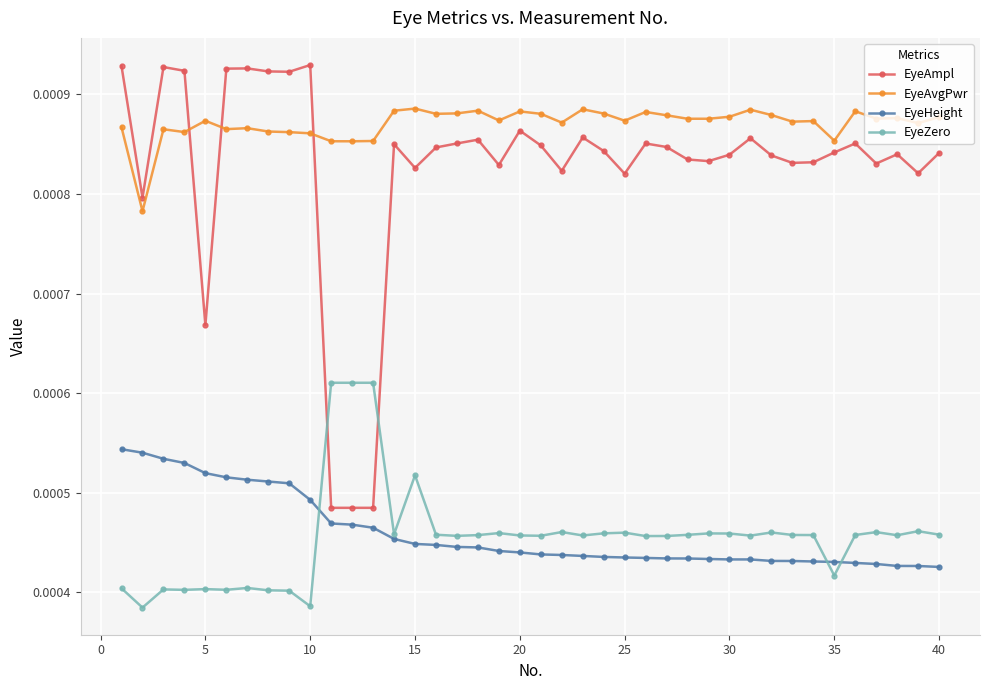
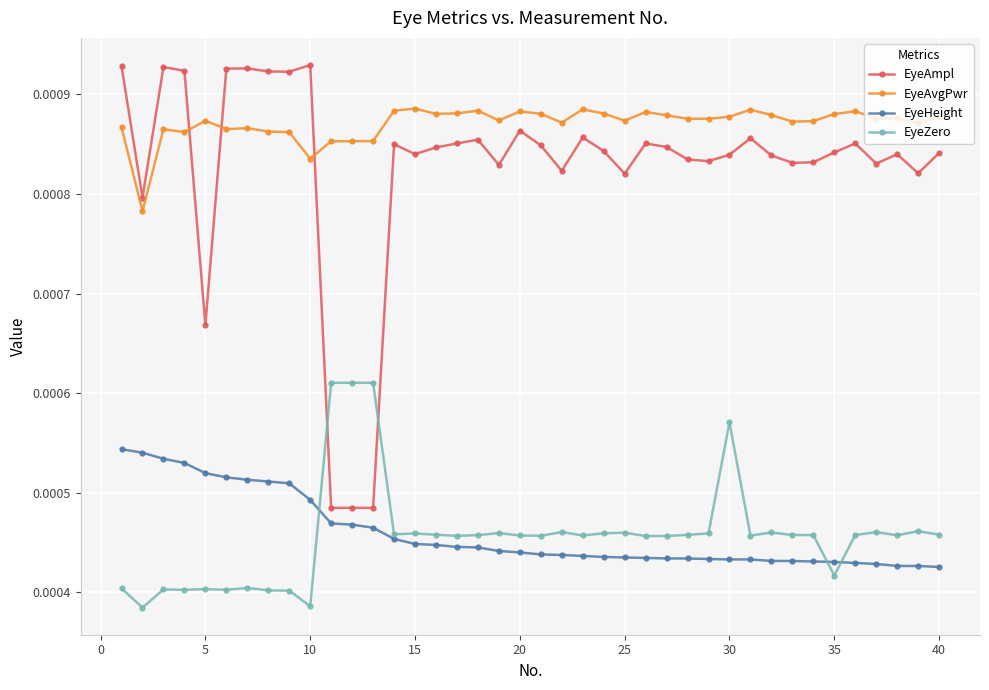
  {
    "EyeAmpl": {
      "5": 0.00067,
      "10": 0.00093,
-     "15": 0.00083,
+     "15": 0.00084,
      "20": 0.00086,
      "25": 0.00082,
      "30": 0.00084,
      "35": 0.00084,
      "40": 0.00084
    },
    "EyeAvgPwr": {
      "5": 0.00087,
-     "10": 0.00086,
+     "10": 0.00084,
      "15": 0.00089,
      "20": 0.00088,
      "25": 0.00087,
      "30": 0.00088,
-     "35": 0.00085
+     "35": 0.00088
    },
    "EyeHeight": {
      "5": 0.00052,
      "10": 0.00049,
      "15": 0.00045,
      "20": 0.00044,
      "25": 0.00044,
      "30": 0.00043,
      "35": 0.00043,
      "40": 0.00043
    },
    "EyeZero": {
      "5": 0.00040,
      "10": 0.00039,
-     "15": 0.00052,
+     "15": 0.00046,
      "20": 0.00046,
      "25": 0.00046,
-     "30": 0.00046,
+     "30": 0.00057,
      "35": 0.00042,
      "40": 0.00046
    }
  }
